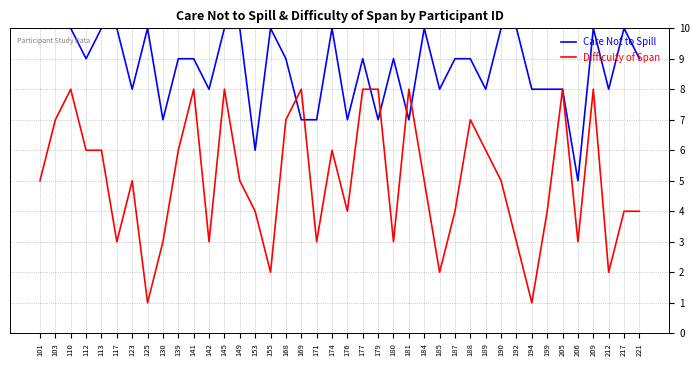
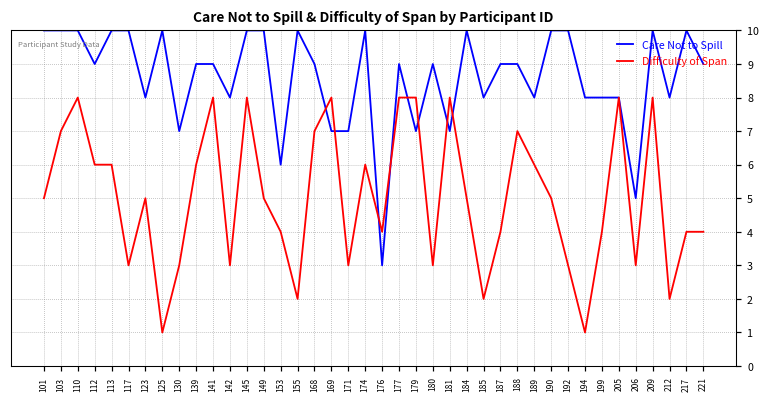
  {
    "Care Not to Spill": {
      "101": 10,
      "103": 10,
      "110": 10,
      "112": 9,
      "113": 10,
      "117": 10,
      "123": 8,
      "125": 10,
      "130": 7,
      "139": 9,
      "141": 9,
      "142": 8,
      "145": 10,
      "149": 10,
      "153": 6,
      "155": 10,
      "168": 9,
      "169": 7,
      "171": 7,
      "174": 10,
-     "176": 7,
+     "176": 3,
      "177": 9,
      "179": 7,
      "180": 9,
      "181": 7,
      "184": 10,
      "185": 8,
      "187": 9,
      "188": 9,
      "189": 8,
      "190": 10,
      "192": 10,
      "194": 8,
      "199": 8,
      "206": 5,
      "209": 10,
      "212": 8,
      "217": 10,
      "221": 9
    },
    "Difficulty of Span": {
      "101": 5,
      "103": 7,
      "110": 8,
      "112": 6,
      "113": 6,
      "117": 3,
      "123": 5,
      "125": 1,
      "130": 3,
      "139": 6,
      "141": 8,
      "142": 3,
      "145": 8,
      "149": 5,
      "153": 4,
      "155": 2,
      "168": 7,
      "169": 8,
      "171": 3,
      "174": 6,
      "176": 4,
      "177": 8,
      "179": 8,
      "180": 3,
      "181": 8,
      "184": 5,
      "185": 2,
      "187": 4,
      "188": 7,
      "189": 6,
      "190": 5,
      "192": 3,
      "194": 1,
      "199": 4,
      "206": 3,
      "209": 8,
      "212": 2,
      "217": 4,
      "221": 4
    }
  }
